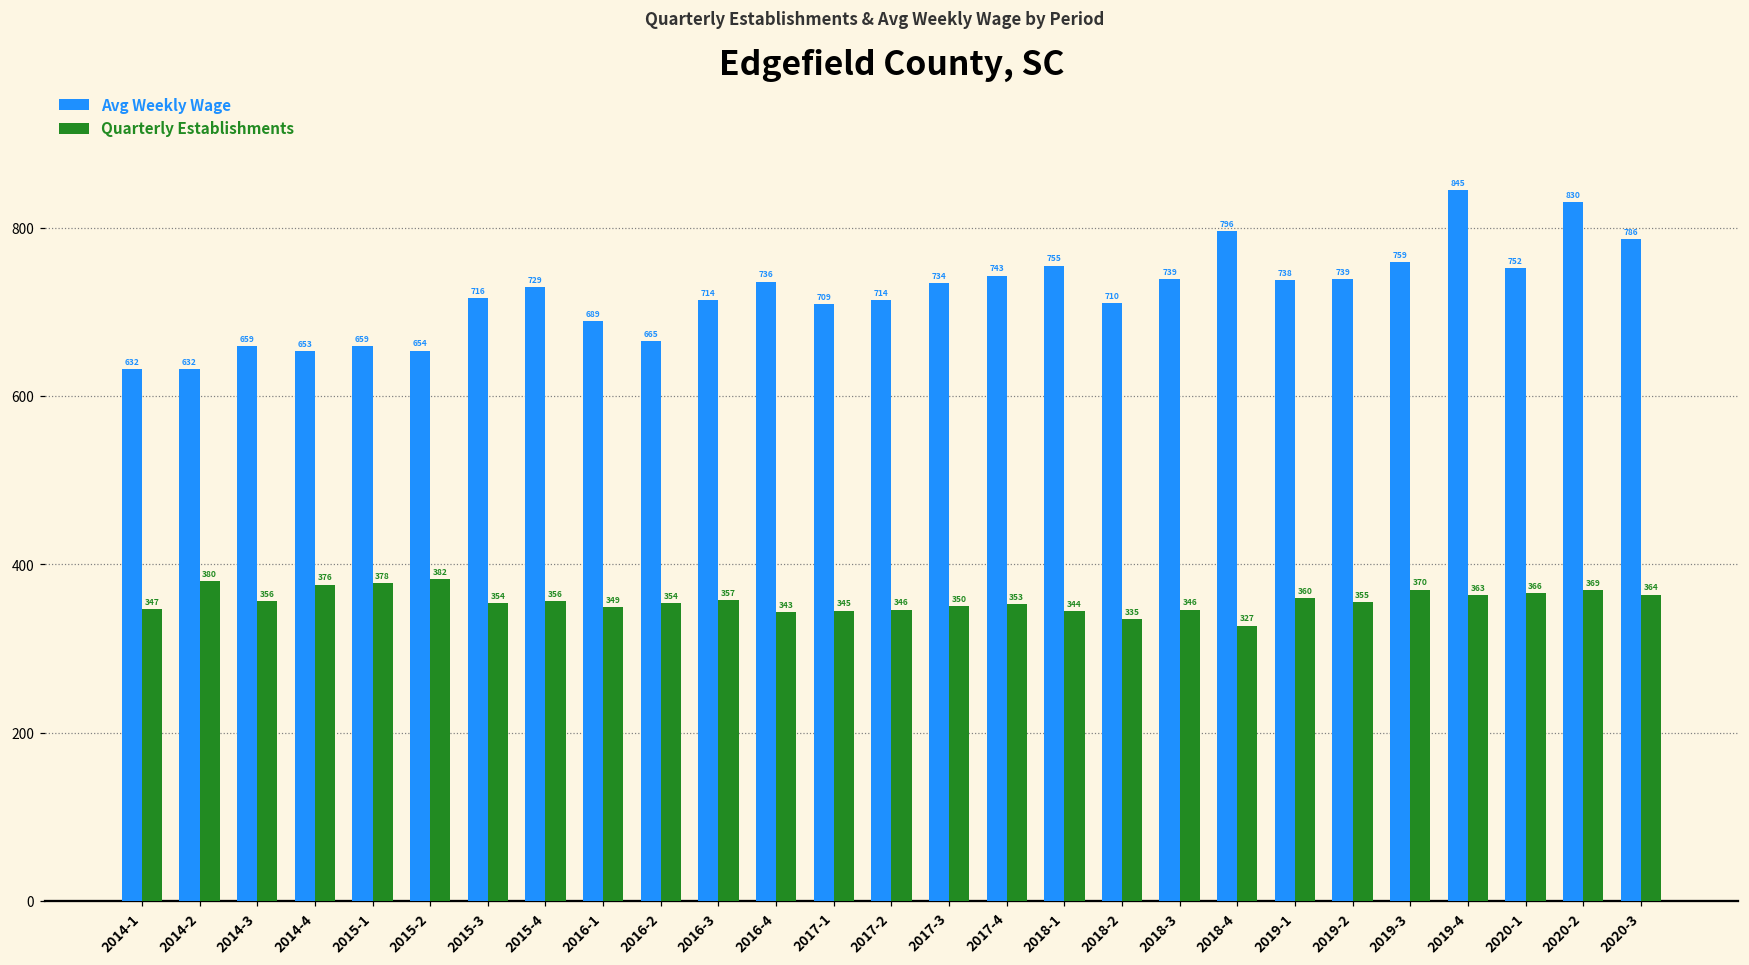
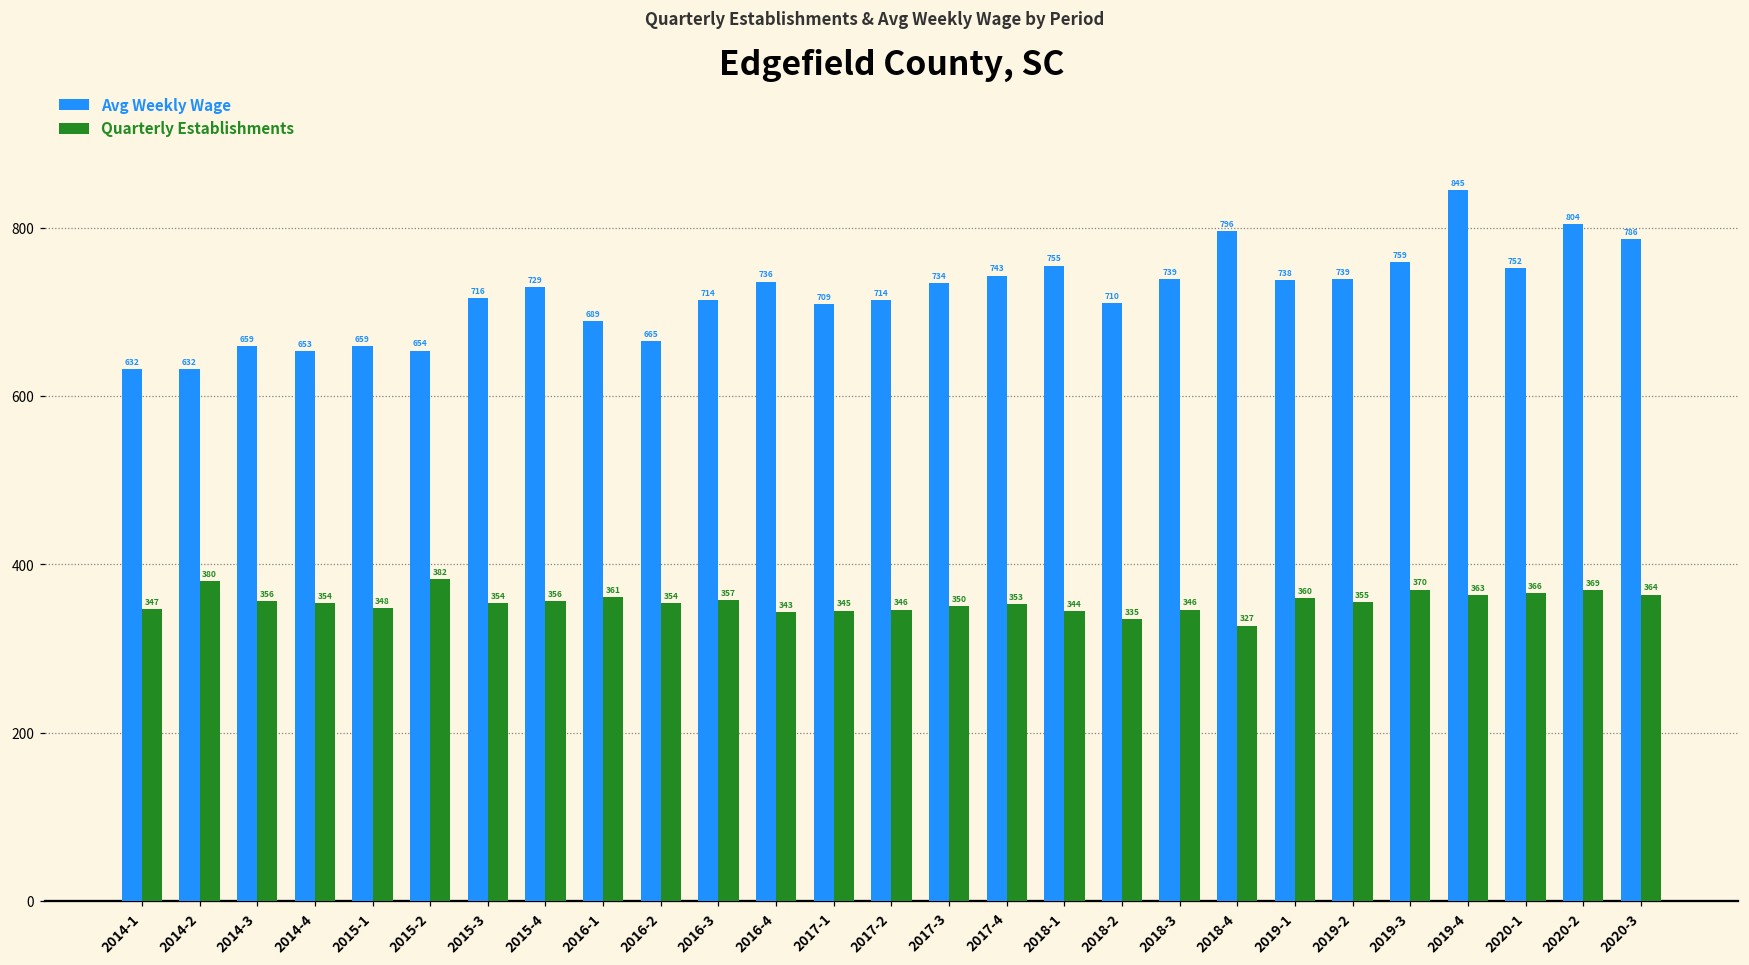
  {
    "Avg Weekly Wage": {
      "2014-1": 632,
      "2014-2": 632,
      "2014-3": 659,
      "2014-4": 653,
      "2015-1": 659,
      "2015-2": 654,
      "2015-3": 716,
      "2015-4": 729,
      "2016-1": 689,
      "2016-2": 665,
      "2016-3": 714,
      "2016-4": 736,
      "2017-1": 709,
      "2017-2": 714,
      "2017-3": 734,
      "2017-4": 743,
      "2018-1": 755,
      "2018-2": 710,
      "2018-3": 739,
      "2018-4": 796,
      "2019-1": 738,
      "2019-2": 739,
      "2019-3": 759,
      "2019-4": 845,
      "2020-1": 752,
-     "2020-2": 830,
+     "2020-2": 804,
      "2020-3": 786
    },
    "Quarterly Establishments": {
      "2014-1": 347,
      "2014-2": 380,
      "2014-3": 356,
-     "2014-4": 376,
-     "2015-1": 378,
+     "2014-4": 354,
+     "2015-1": 348,
      "2015-2": 382,
      "2015-3": 354,
      "2015-4": 356,
-     "2016-1": 349,
+     "2016-1": 361,
      "2016-2": 354,
      "2016-3": 357,
      "2016-4": 343,
      "2017-1": 345,
      "2017-2": 346,
      "2017-3": 350,
      "2017-4": 353,
      "2018-1": 344,
      "2018-2": 335,
      "2018-3": 346,
      "2018-4": 327,
      "2019-1": 360,
      "2019-2": 355,
      "2019-3": 370,
      "2019-4": 363,
      "2020-1": 366,
      "2020-2": 369,
      "2020-3": 364
    }
  }
